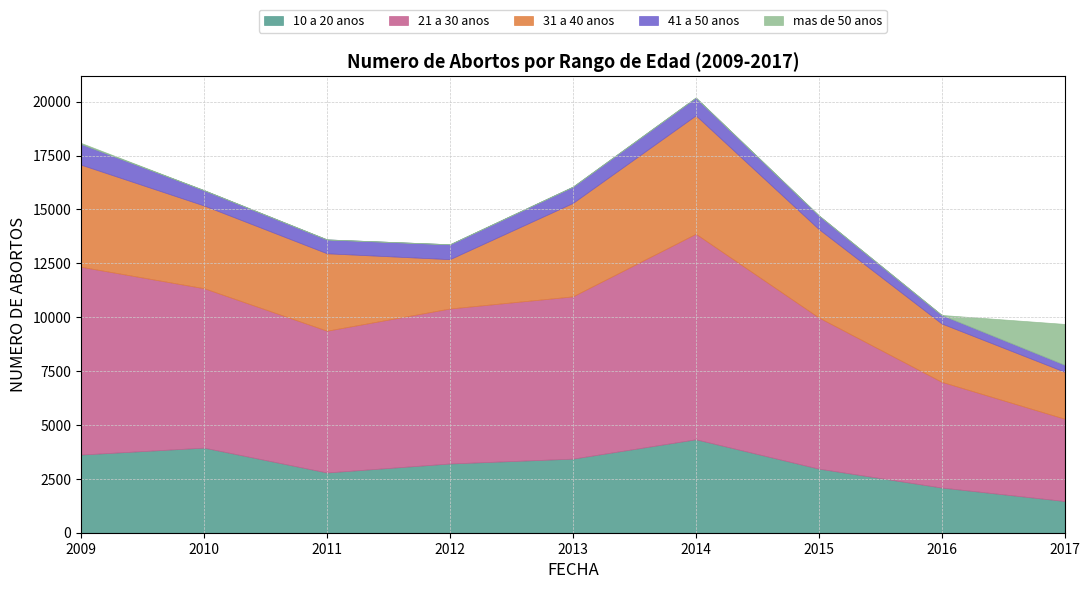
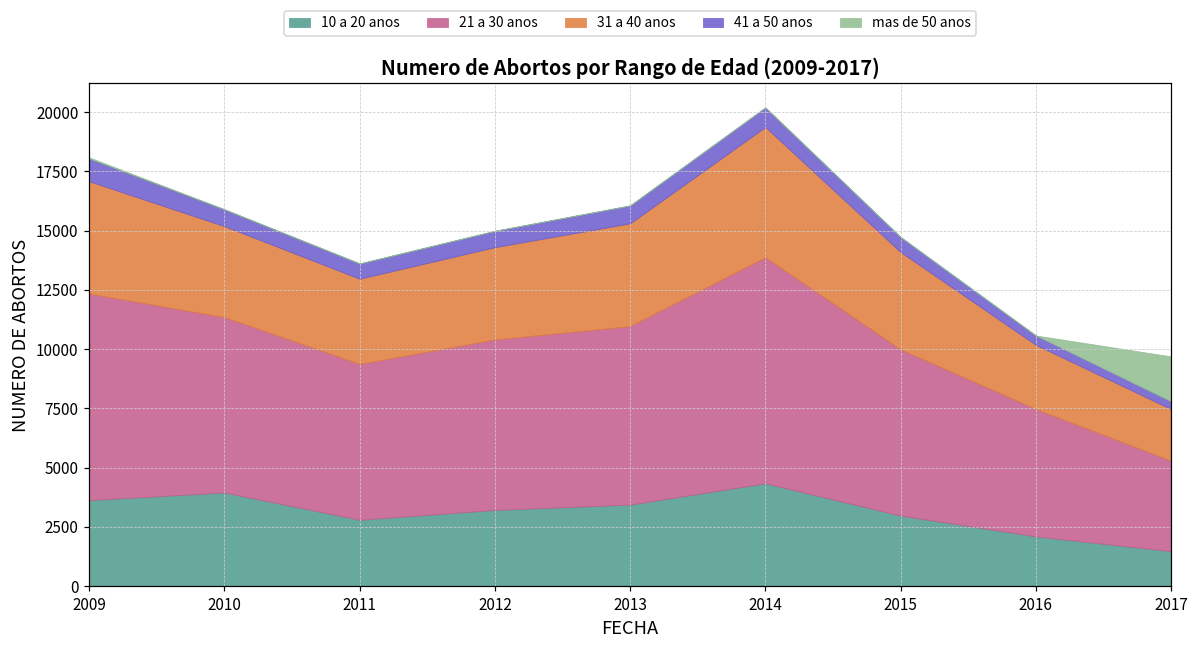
  {
    "10 a 20 anos": {
      "2009": 3600,
      "2010": 3900,
      "2011": 2800,
      "2012": 3200,
      "2013": 3400,
      "2014": 4300,
      "2015": 3000,
      "2016": 2100,
      "2017": 1500
    },
    "21 a 30 anos": {
      "2009": 8700,
      "2010": 7400,
      "2011": 6600,
      "2012": 7200,
      "2013": 7500,
      "2014": 9500,
      "2015": 7000,
-     "2016": 4900,
+     "2016": 5400,
      "2017": 3800
    },
    "31 a 40 anos": {
      "2009": 4700,
      "2010": 3800,
      "2011": 3600,
-     "2012": 2300,
+     "2012": 3900,
      "2013": 4300,
      "2014": 5500,
      "2015": 4100,
      "2016": 2700,
      "2017": 2200
    },
    "41 a 50 anos": {
      "2017": 300
    },
    "mas de 50 anos": {
      "2017": 1900
    }
  }
